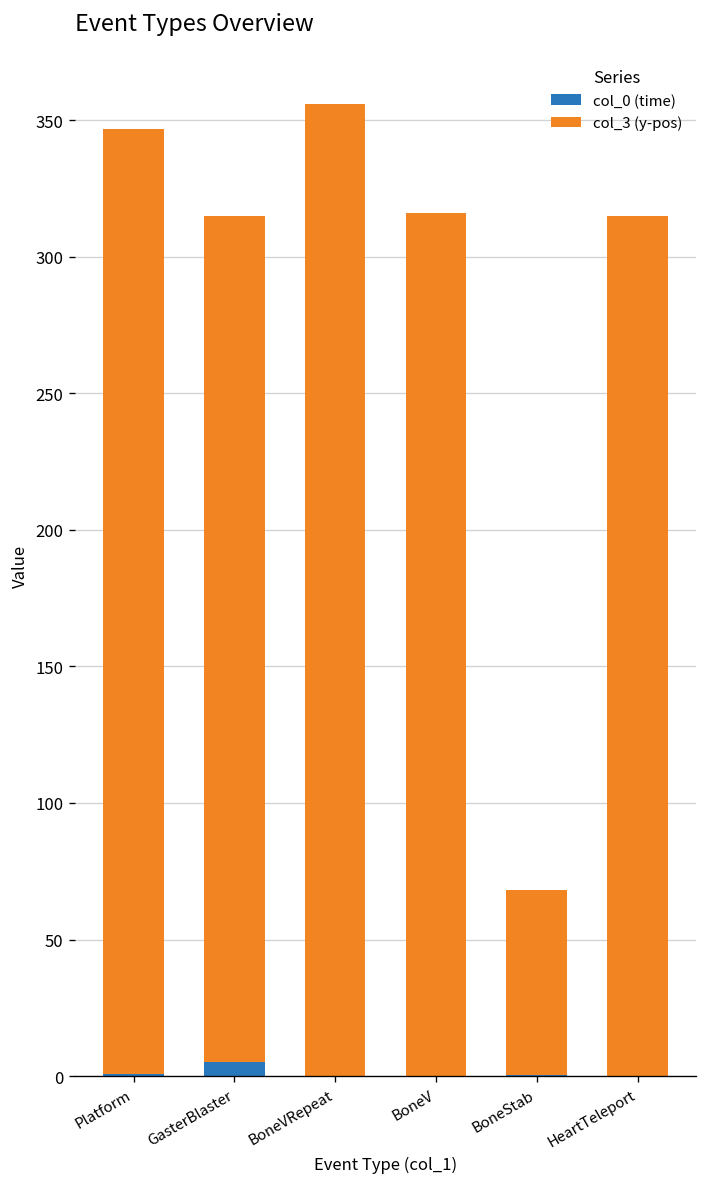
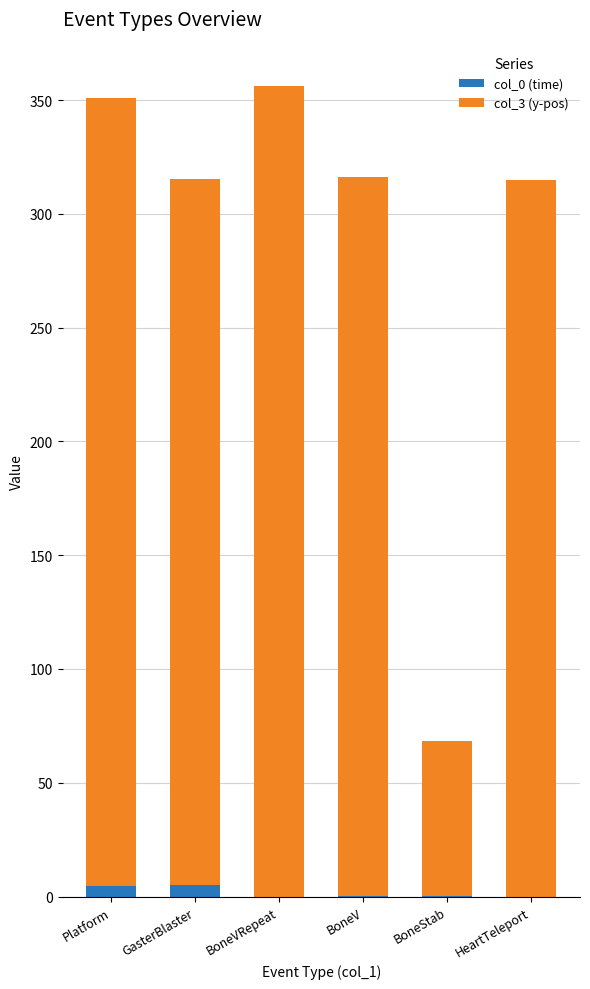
  {
    "col_0 (time)": {
-     "Platform": 1,
+     "Platform": 5,
      "GasterBlaster": 5,
      "BoneVRepeat": 0,
      "HeartTeleport": 0
    },
    "col_3 (y-pos)": {
      "Platform": 346,
      "GasterBlaster": 310,
      "BoneVRepeat": 356,
      "BoneV": 316,
      "BoneStab": 68,
      "HeartTeleport": 315
    }
  }
